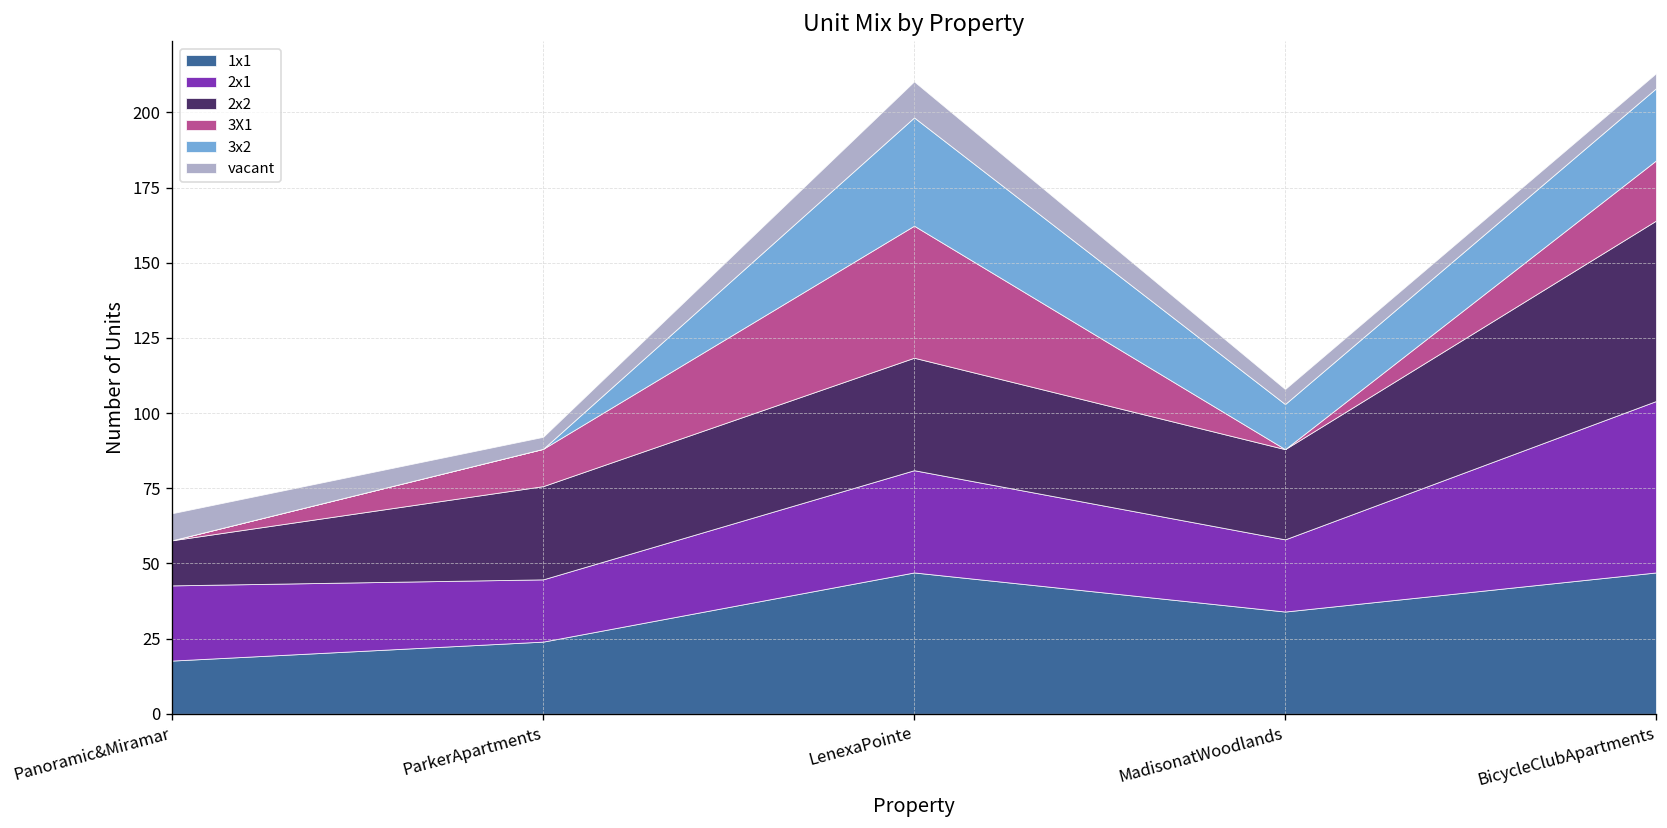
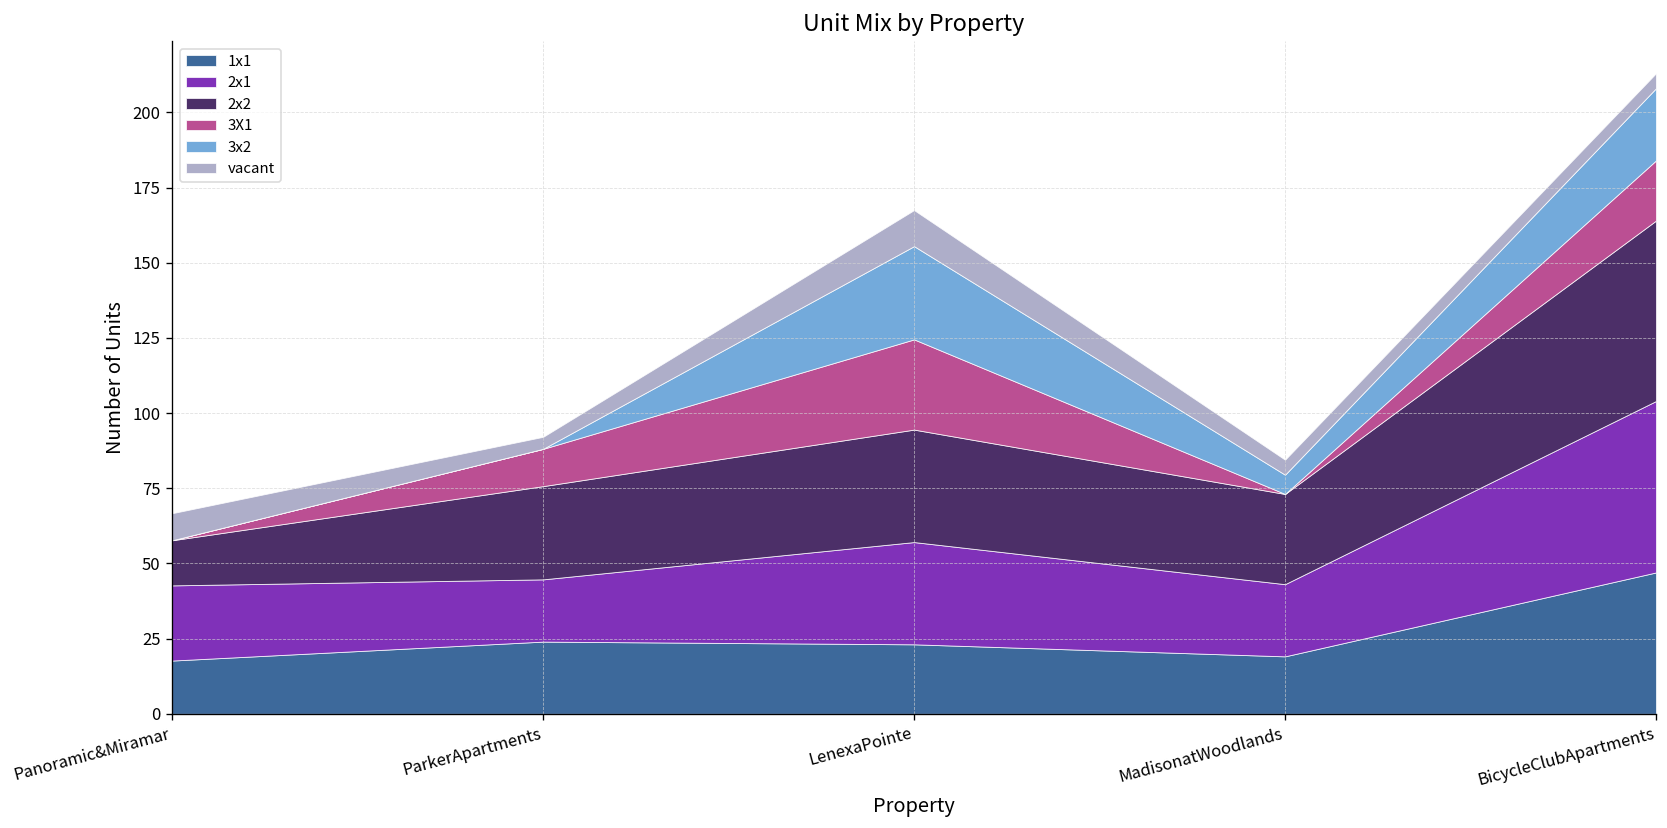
  {
    "1x1": {
      "Panoramic&Miramar": 18,
      "ParkerApartments": 24,
-     "LenexaPointe": 47,
-     "MadisonatWoodlands": 34,
+     "LenexaPointe": 23,
+     "MadisonatWoodlands": 19,
      "BicycleClubApartments": 47
    },
    "2x1": {
      "Panoramic&Miramar": 25,
      "ParkerApartments": 21,
      "LenexaPointe": 34,
      "MadisonatWoodlands": 24,
      "BicycleClubApartments": 57
    },
    "2x2": {
      "ParkerApartments": 31,
      "LenexaPointe": 37,
      "BicycleClubApartments": 60
    },
    "3X1": {
-     "LenexaPointe": 44,
+     "LenexaPointe": 30,
      "BicycleClubApartments": 20
    },
    "3x2": {
-     "LenexaPointe": 36,
-     "MadisonatWoodlands": 15,
+     "LenexaPointe": 31,
+     "MadisonatWoodlands": 6,
      "BicycleClubApartments": 24
    },
    "vacant": {
      "Panoramic&Miramar": 9,
      "ParkerApartments": 4,
      "LenexaPointe": 12,
      "MadisonatWoodlands": 5,
      "BicycleClubApartments": 5
    }
  }
